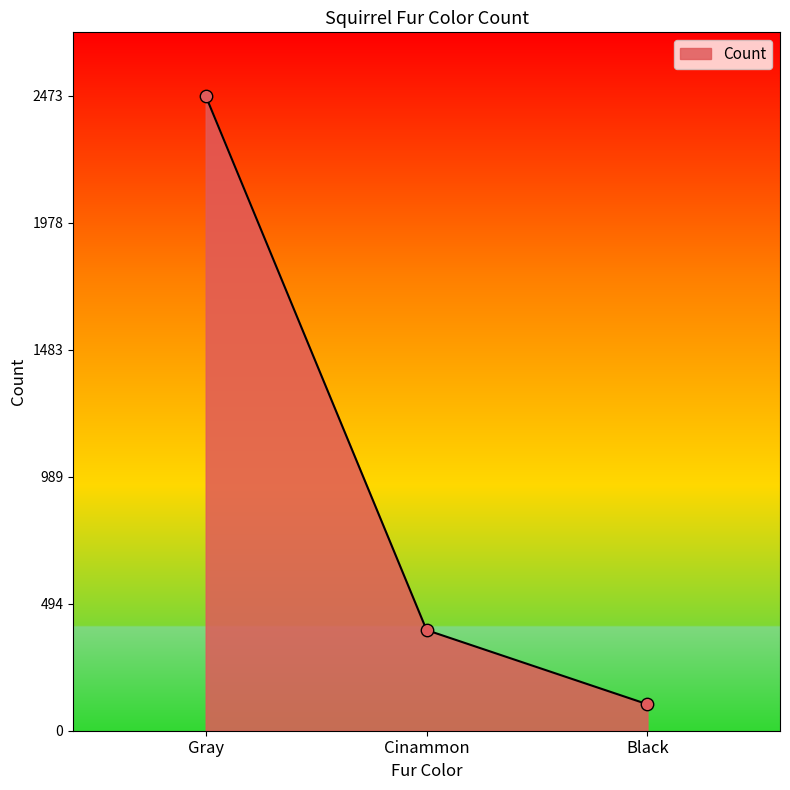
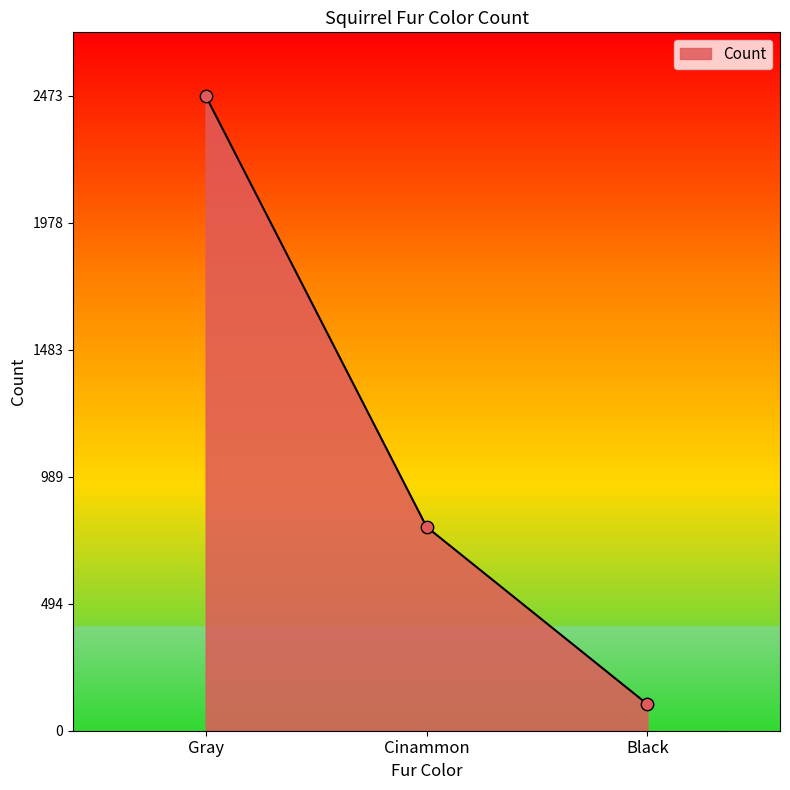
  {
    "Gray": 2470,
-   "Cinammon": 390,
+   "Cinammon": 790,
    "Black": 100
  }
